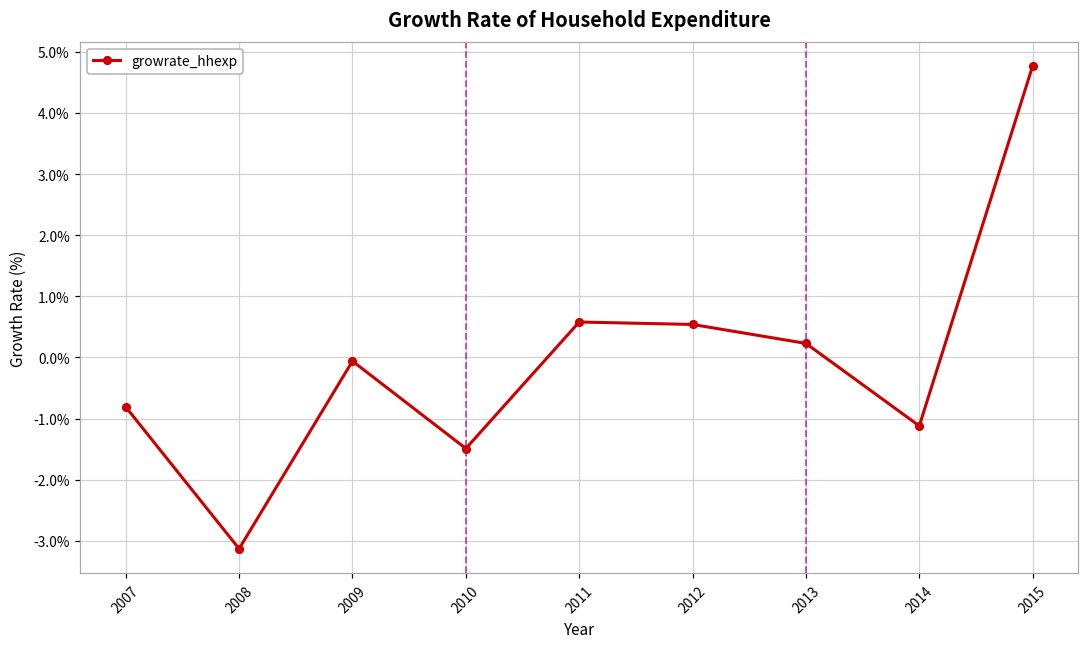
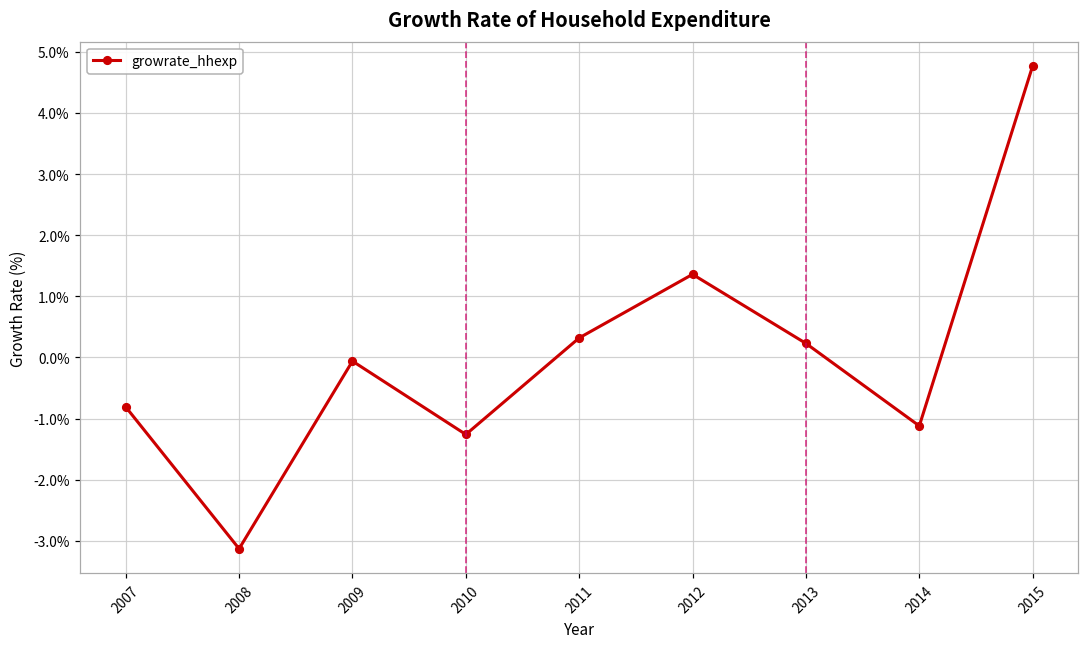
  {
    "2007": "-0.8%",
    "2008": "-3.1%",
    "2009": "-0.1%",
-   "2010": "-1.5%",
-   "2011": "0.6%",
-   "2012": "0.5%",
+   "2010": "-1.3%",
+   "2011": "0.3%",
+   "2012": "1.4%",
    "2013": "0.2%",
    "2014": "-1.1%",
    "2015": "4.8%"
  }
